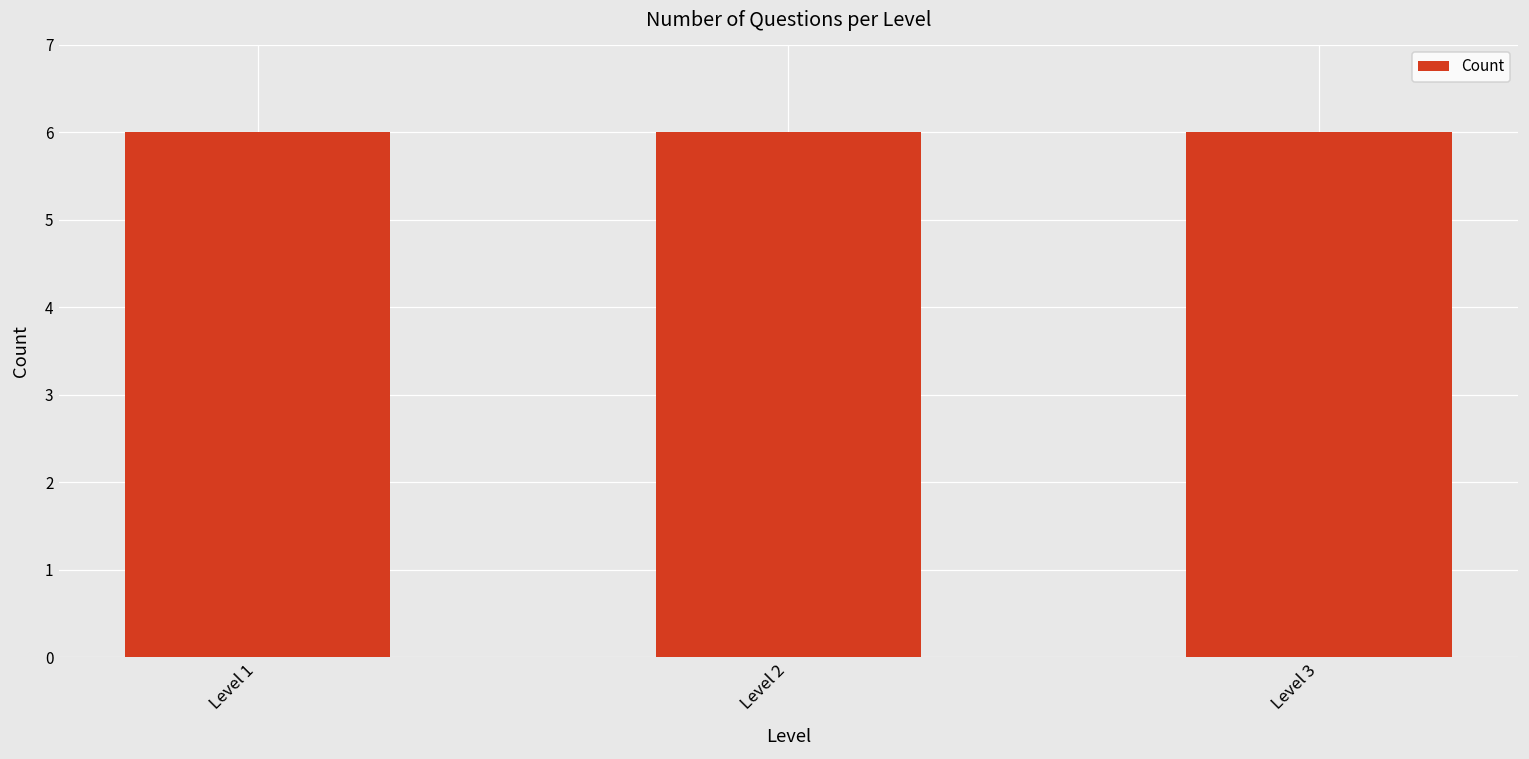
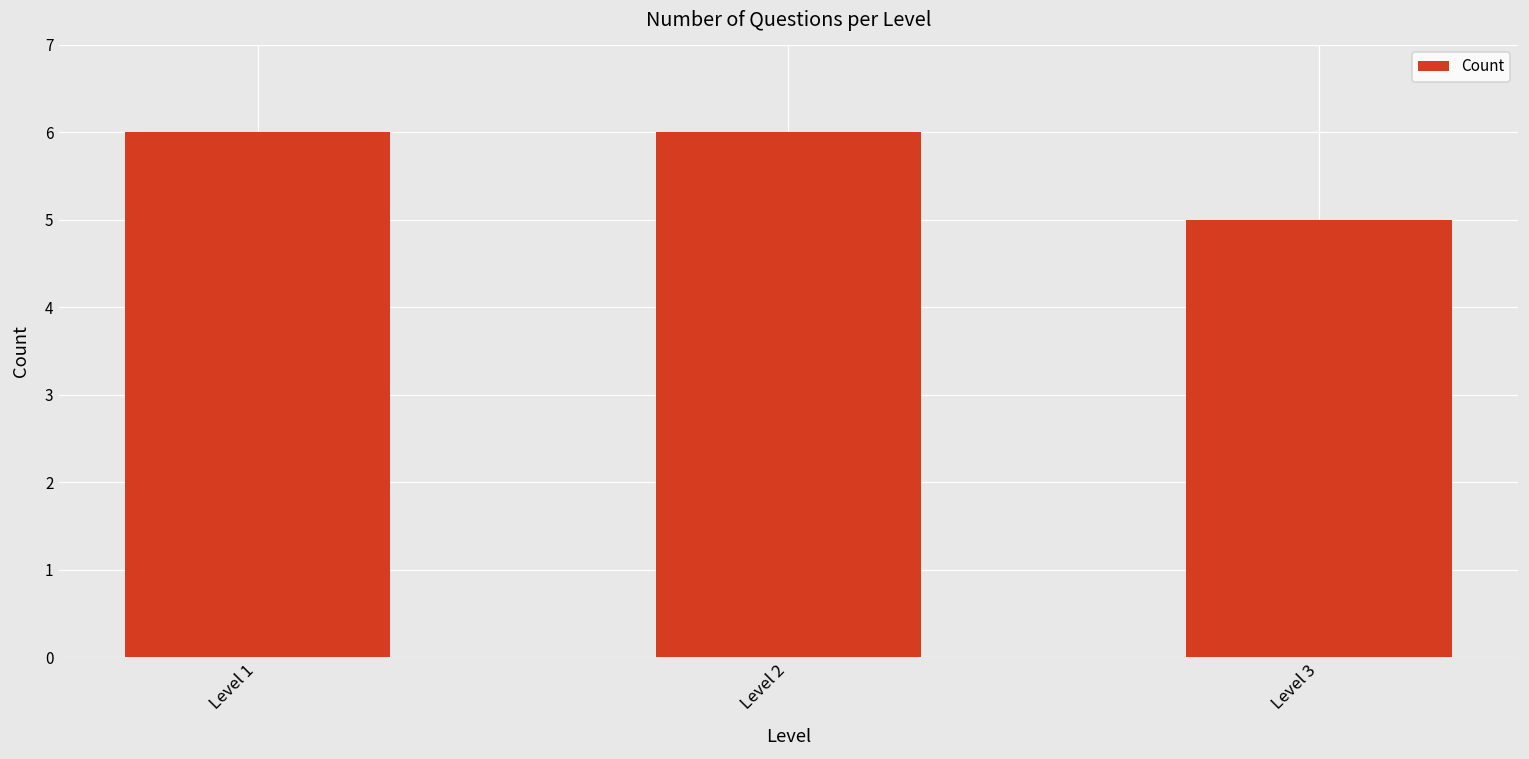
  {
    "Level 1": 6,
    "Level 2": 6,
-   "Level 3": 6
+   "Level 3": 5
  }
